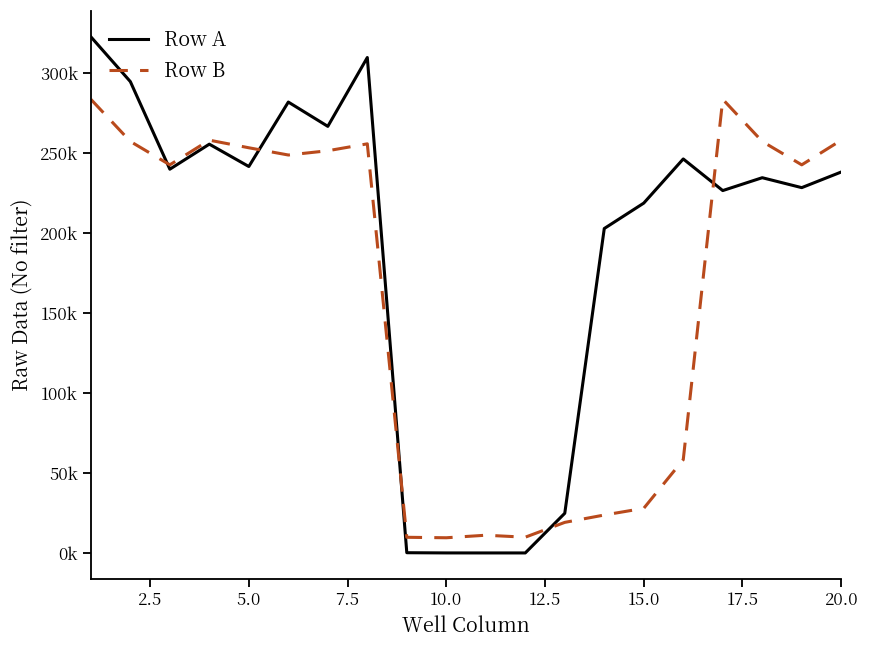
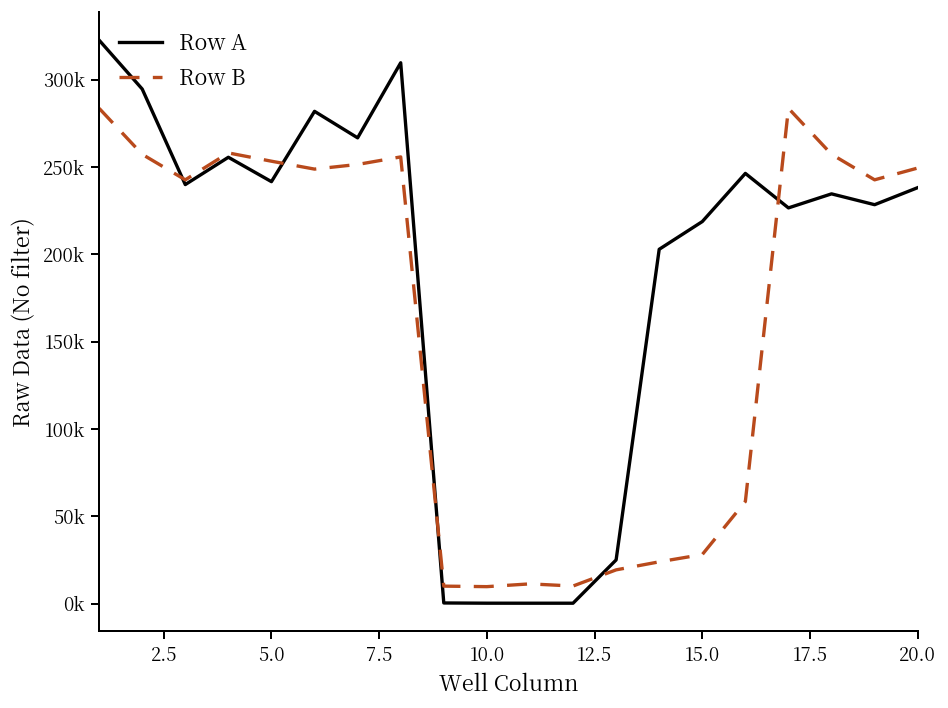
  {
    "Row A": {
      "5.0": 242000,
      "10.0": 0,
      "15.0": 219000,
      "20.0": 238000
    },
    "Row B": {
      "5.0": 253000,
      "10.0": 10000,
      "15.0": 28000,
-     "20.0": 258000
+     "20.0": 249000
    }
  }
